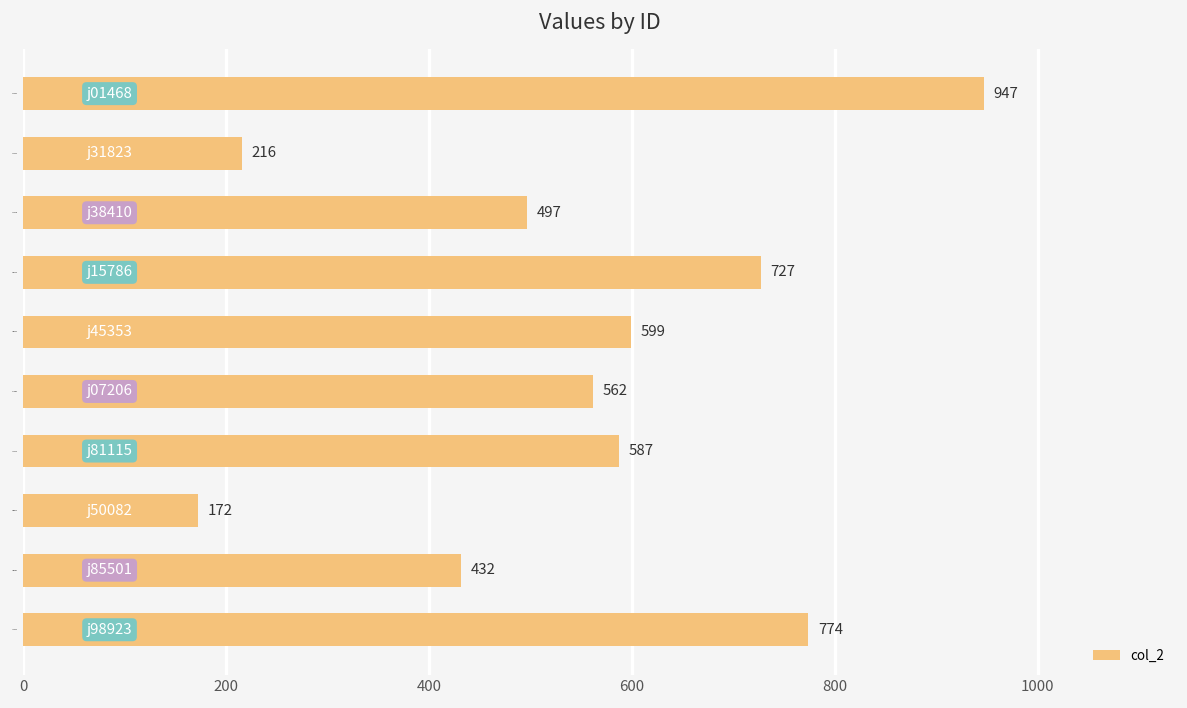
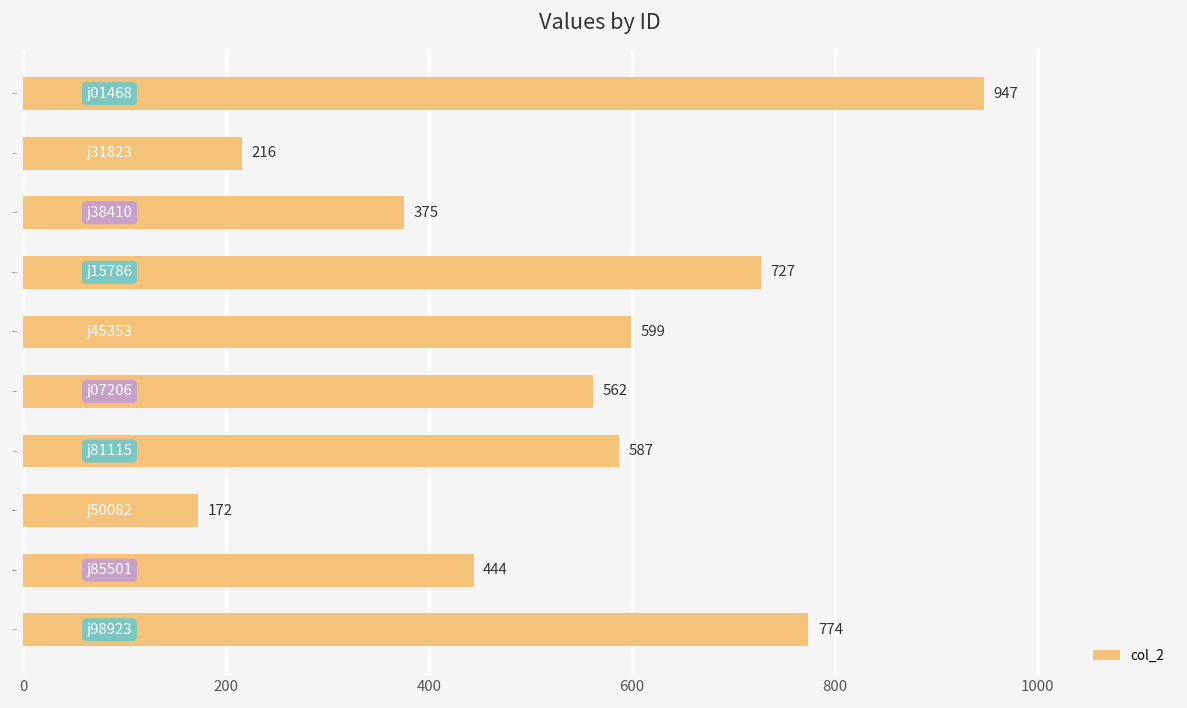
  {
    "j01468": 947,
    "j31823": 216,
-   "j38410": 497,
+   "j38410": 375,
    "j15786": 727,
    "j45353": 599,
    "j07206": 562,
    "j81115": 587,
    "j50082": 172,
-   "j85501": 432,
+   "j85501": 444,
    "j98923": 774
  }
